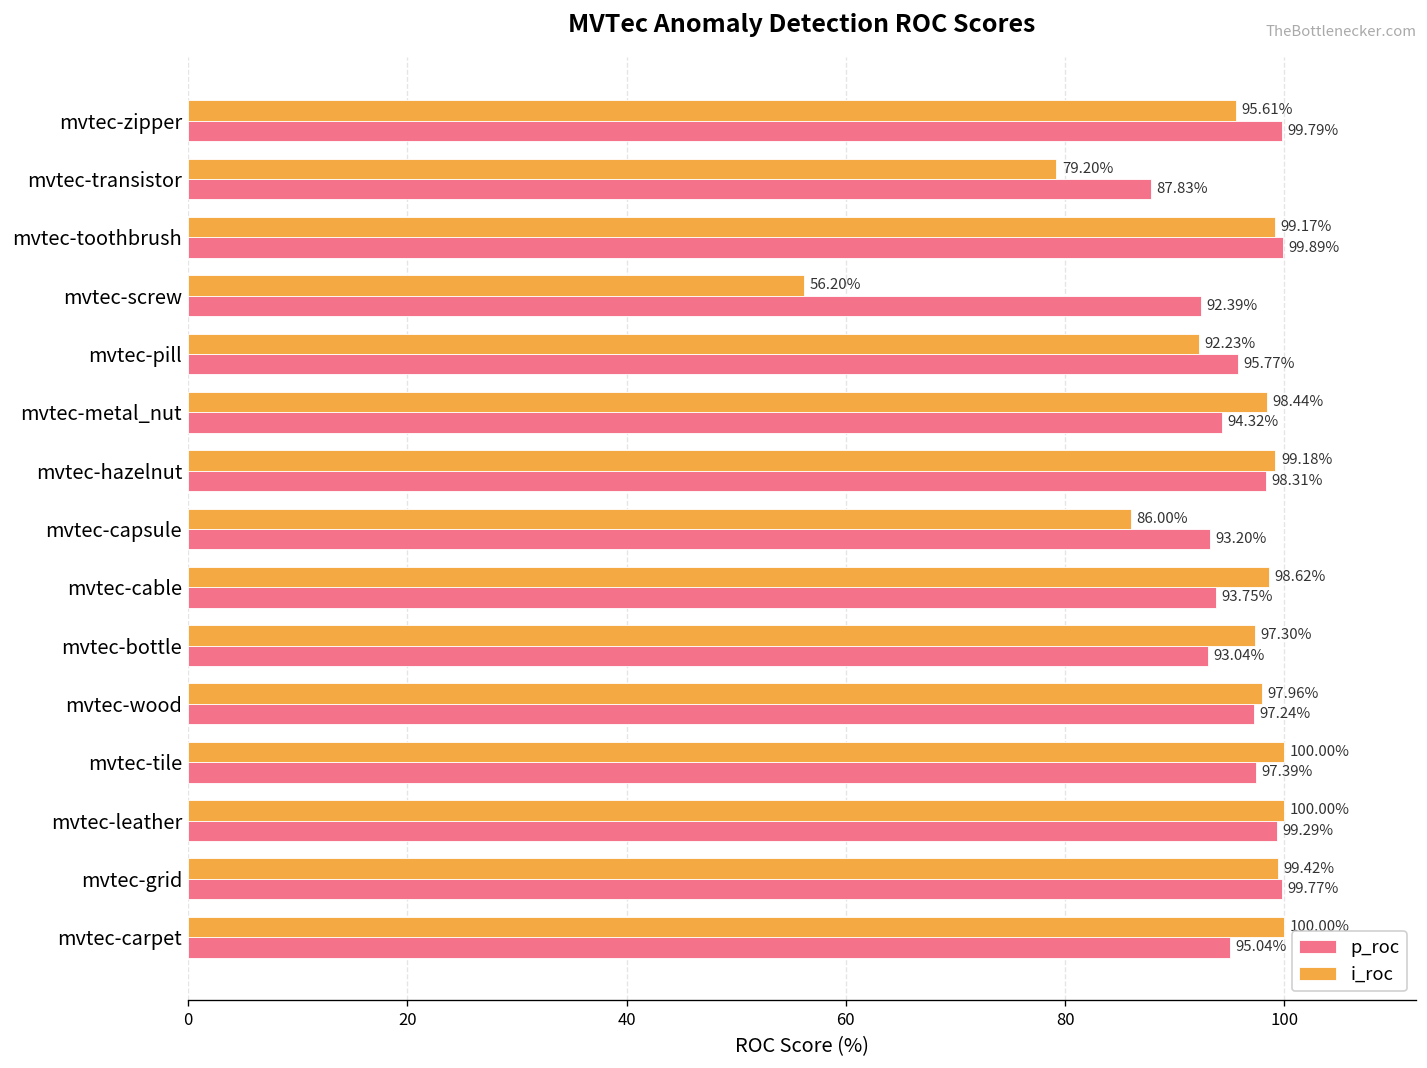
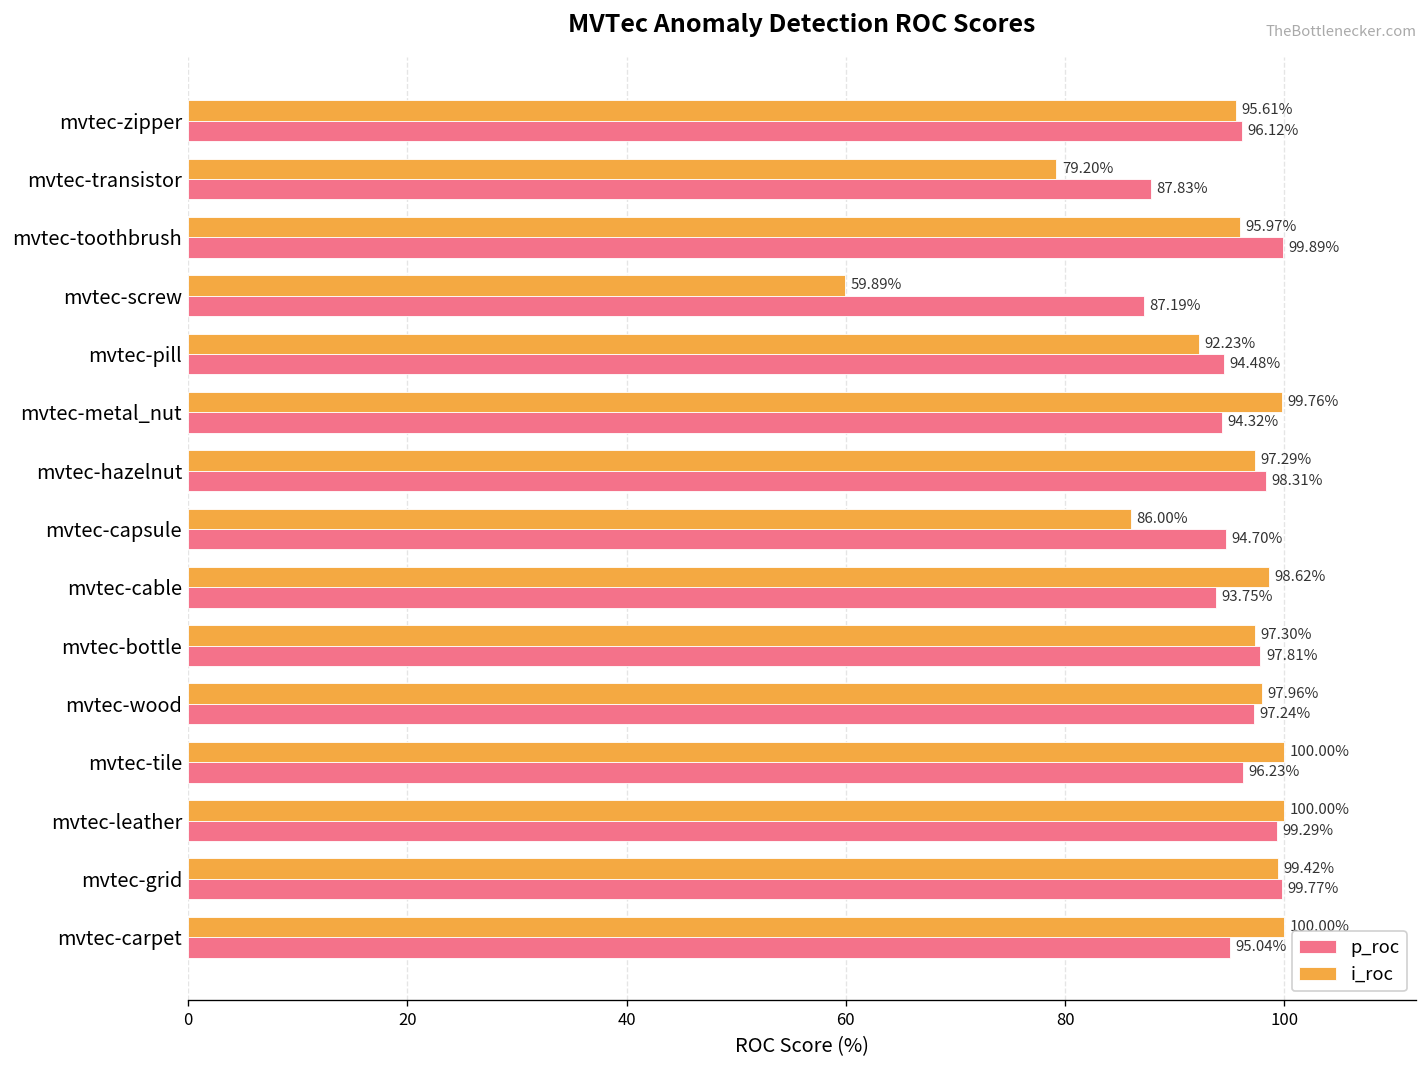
  {
    "p_roc": {
-     "mvtec-zipper": "99.79%",
+     "mvtec-zipper": "96.12%",
      "mvtec-transistor": "87.83%",
      "mvtec-toothbrush": "99.89%",
-     "mvtec-screw": "92.39%",
-     "mvtec-pill": "95.77%",
+     "mvtec-screw": "87.19%",
+     "mvtec-pill": "94.48%",
      "mvtec-metal_nut": "94.32%",
      "mvtec-hazelnut": "98.31%",
-     "mvtec-capsule": "93.20%",
+     "mvtec-capsule": "94.70%",
      "mvtec-cable": "93.75%",
-     "mvtec-bottle": "93.04%",
+     "mvtec-bottle": "97.81%",
      "mvtec-wood": "97.24%",
-     "mvtec-tile": "97.39%",
+     "mvtec-tile": "96.23%",
      "mvtec-leather": "99.29%",
      "mvtec-grid": "99.77%",
      "mvtec-carpet": "95.04%"
    },
    "i_roc": {
      "mvtec-zipper": "95.61%",
      "mvtec-transistor": "79.20%",
-     "mvtec-toothbrush": "99.17%",
-     "mvtec-screw": "56.20%",
+     "mvtec-toothbrush": "95.97%",
+     "mvtec-screw": "59.89%",
      "mvtec-pill": "92.23%",
-     "mvtec-metal_nut": "98.44%",
-     "mvtec-hazelnut": "99.18%",
+     "mvtec-metal_nut": "99.76%",
+     "mvtec-hazelnut": "97.29%",
      "mvtec-capsule": "86.00%",
      "mvtec-cable": "98.62%",
      "mvtec-bottle": "97.30%",
      "mvtec-wood": "97.96%",
      "mvtec-tile": "100.00%",
      "mvtec-leather": "100.00%",
      "mvtec-grid": "99.42%"
    }
  }
